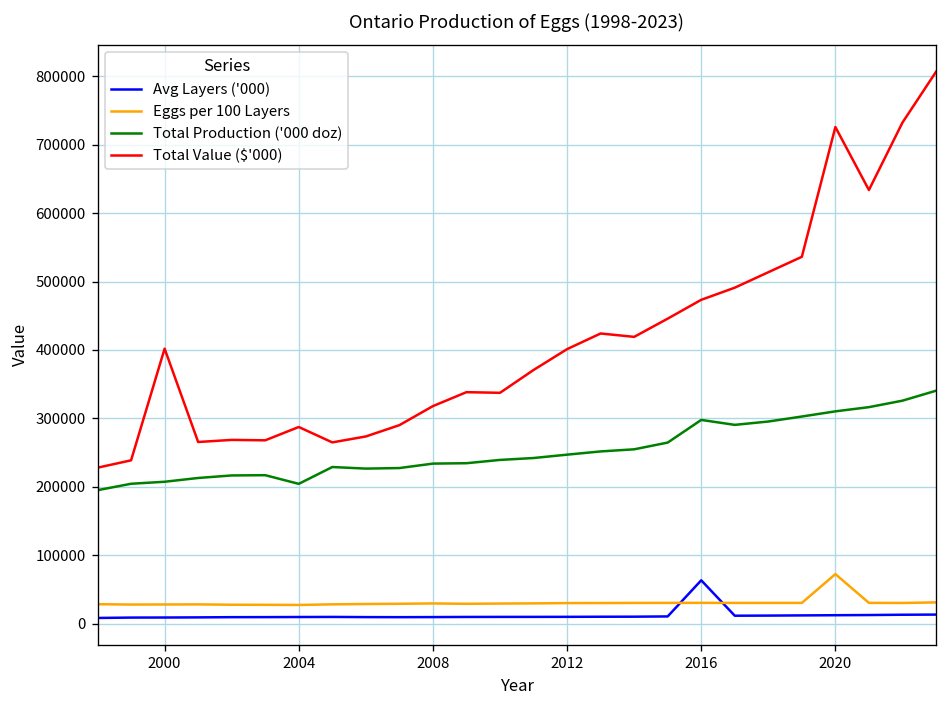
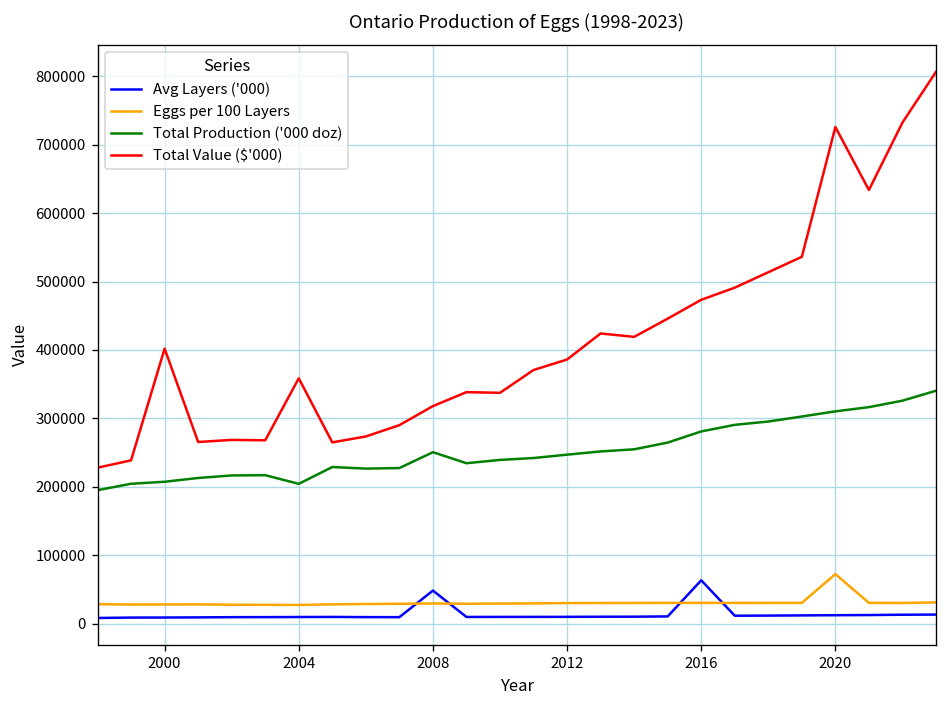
  {
    "Avg Layers ('000)": {
      "2000": 10000,
      "2004": 10000,
-     "2008": 10000,
+     "2008": 50000,
      "2012": 10000,
      "2016": 60000,
      "2020": 10000
    },
    "Eggs per 100 Layers": {
      "2000": 30000,
      "2004": 30000,
      "2008": 30000,
      "2012": 30000,
      "2016": 30000,
      "2020": 70000
    },
    "Total Production ('000 doz)": {
      "2000": 210000,
      "2004": 200000,
-     "2008": 230000,
+     "2008": 250000,
      "2012": 250000,
-     "2016": 300000,
+     "2016": 280000,
      "2020": 310000
    },
    "Total Value ($'000)": {
      "2000": 400000,
-     "2004": 290000,
+     "2004": 360000,
      "2008": 320000,
-     "2012": 400000,
+     "2012": 390000,
      "2016": 470000,
      "2020": 730000
    }
  }
